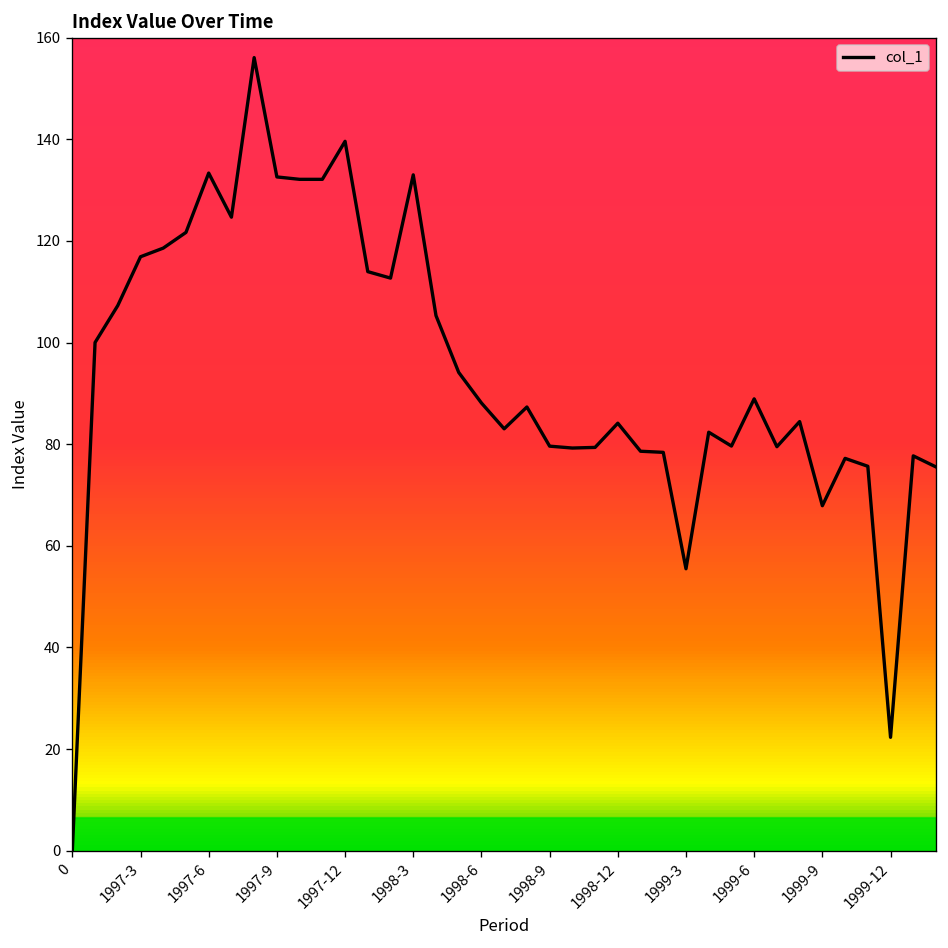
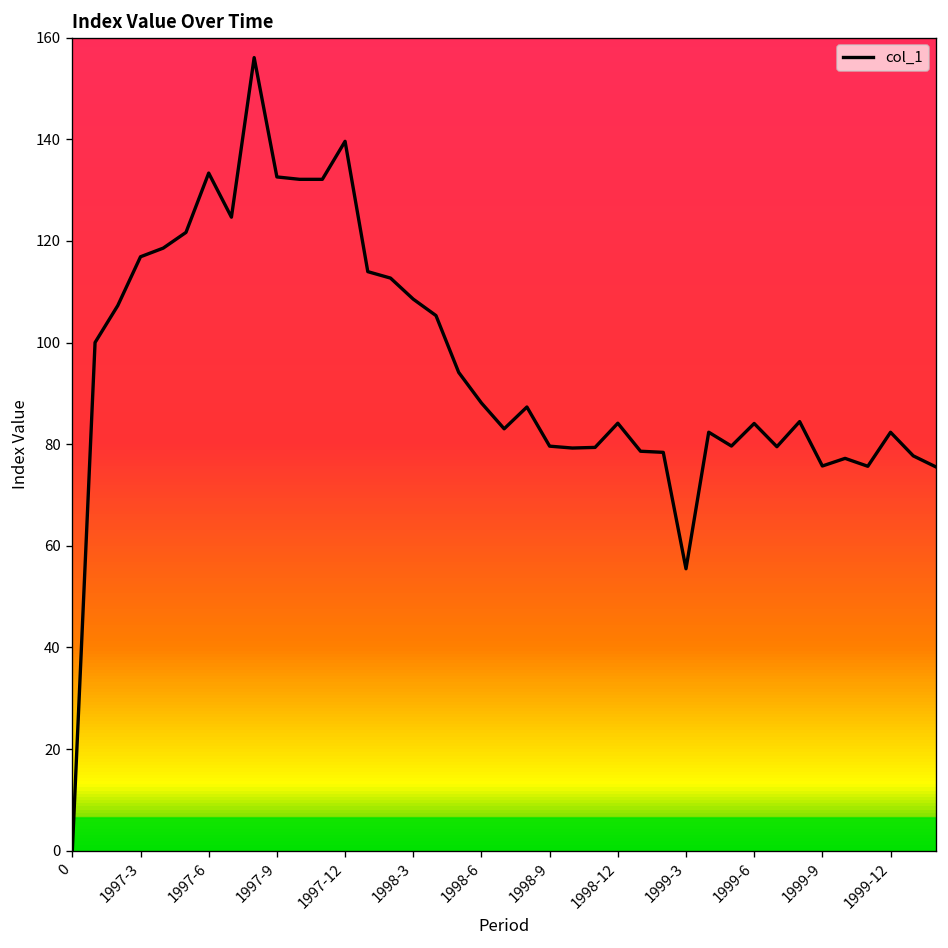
  {
    "1997-3": 117,
    "1997-6": 133,
    "1997-9": 133,
    "1997-12": 140,
-   "1998-3": 133,
+   "1998-3": 109,
    "1998-6": 88,
    "1998-9": 80,
    "1998-12": 84,
    "1999-3": 55,
-   "1999-6": 89,
-   "1999-9": 68,
-   "1999-12": 22
+   "1999-6": 84,
+   "1999-9": 76,
+   "1999-12": 82
  }
